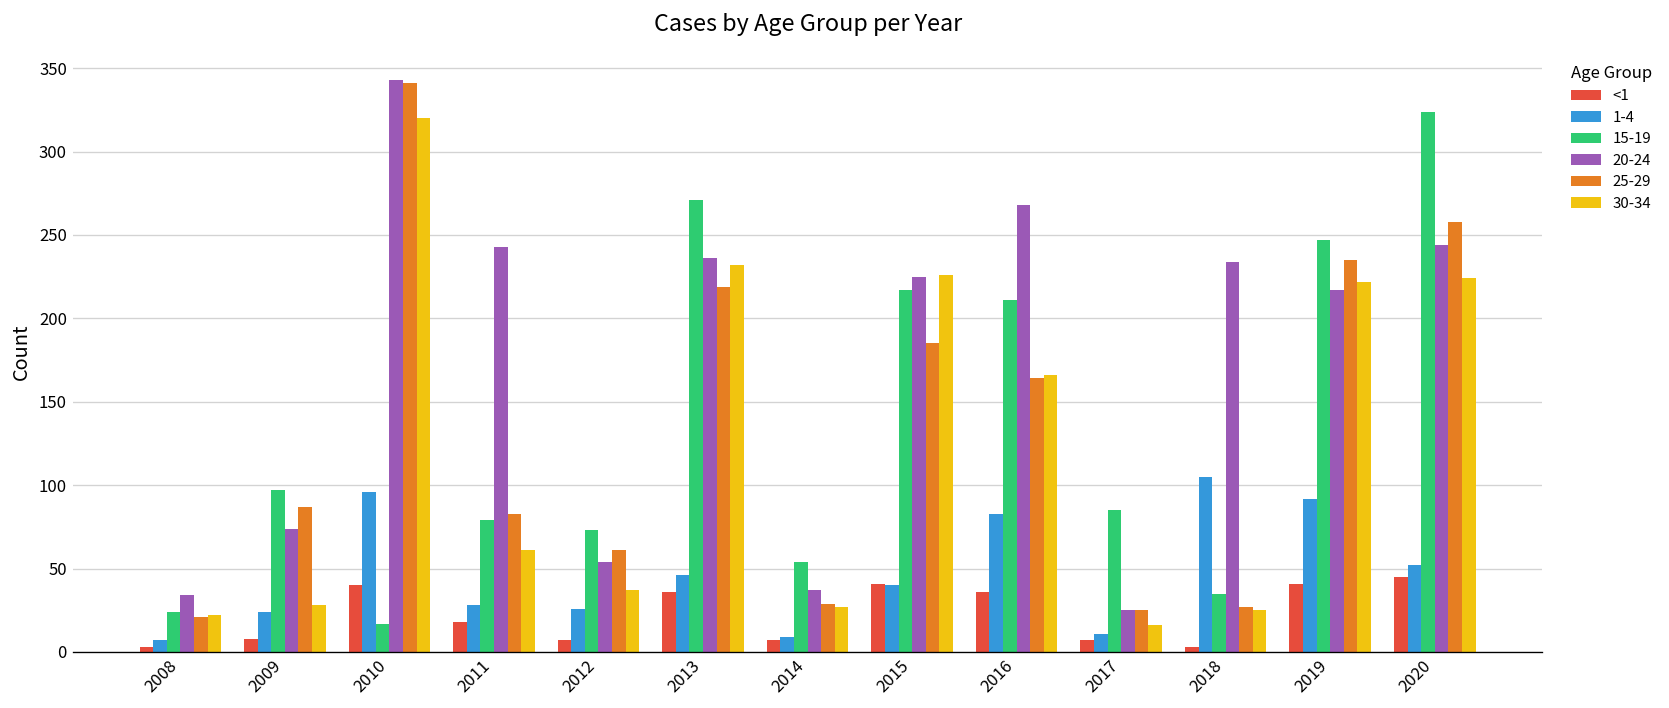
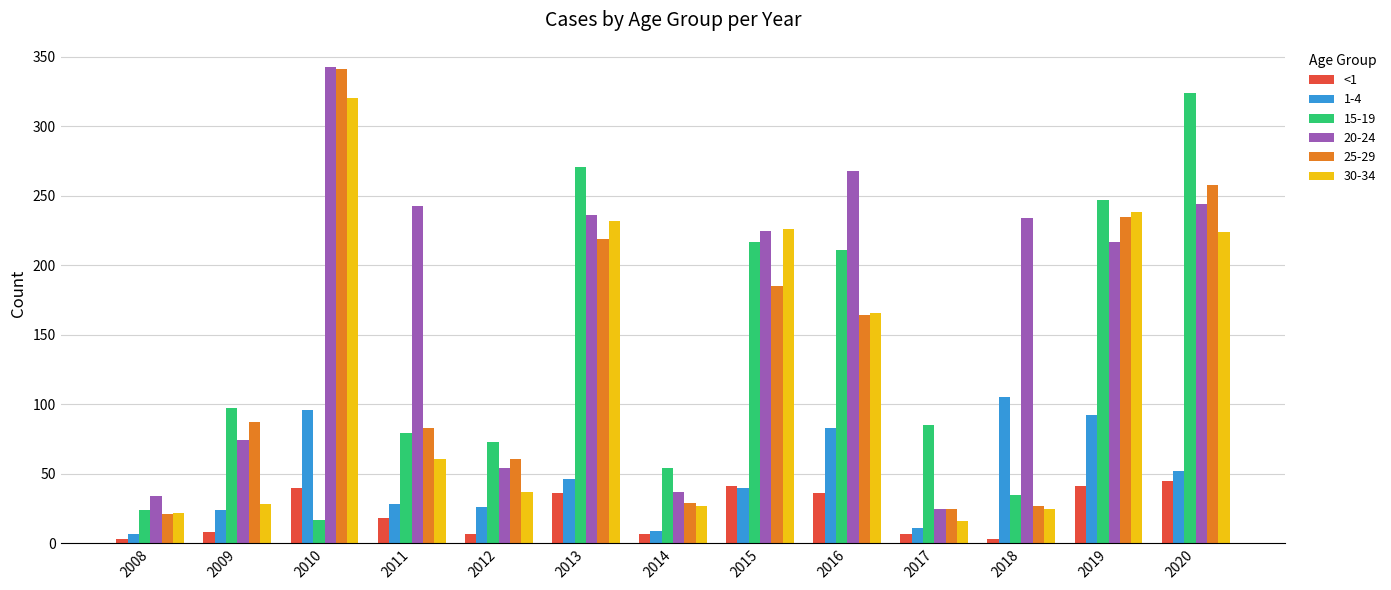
  {
    "1-4": {
      "2008": 7,
      "2009": 24,
      "2010": 96,
      "2011": 28,
      "2012": 26,
      "2013": 46,
      "2014": 9,
      "2015": 40,
      "2016": 83,
      "2017": 11,
      "2018": 105,
      "2019": 92,
      "2020": 52
    },
    "15-19": {
      "2008": 24,
      "2009": 97,
      "2010": 17,
      "2011": 79,
      "2012": 73,
      "2013": 271,
      "2014": 54,
      "2015": 217,
      "2016": 211,
      "2017": 85,
      "2018": 35,
      "2019": 247,
      "2020": 324
    },
    "20-24": {
      "2008": 34,
      "2009": 74,
      "2010": 343,
      "2011": 243,
      "2012": 54,
      "2013": 236,
      "2014": 37,
      "2015": 225,
      "2016": 268,
      "2017": 25,
      "2018": 234,
      "2019": 217,
      "2020": 244
    },
    "30-34": {
      "2008": 22,
      "2009": 28,
      "2010": 320,
      "2011": 61,
      "2012": 37,
      "2013": 232,
      "2014": 27,
      "2015": 226,
      "2016": 166,
      "2017": 16,
      "2018": 25,
-     "2019": 222,
+     "2019": 238,
      "2020": 224
    }
  }
